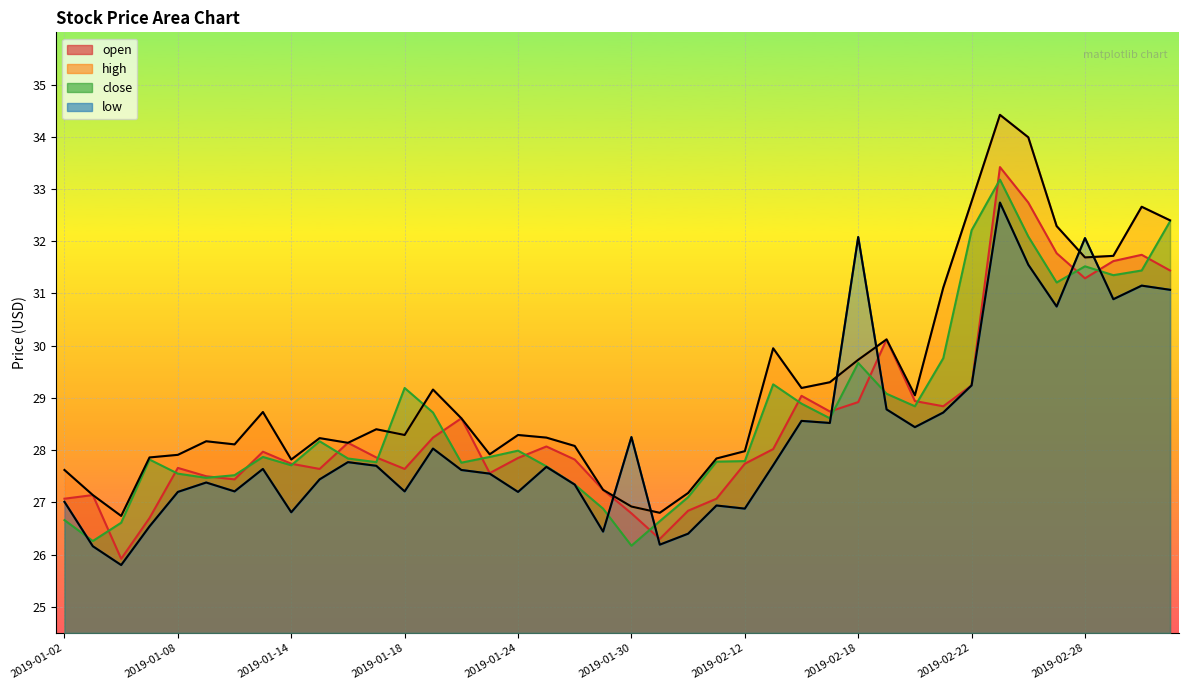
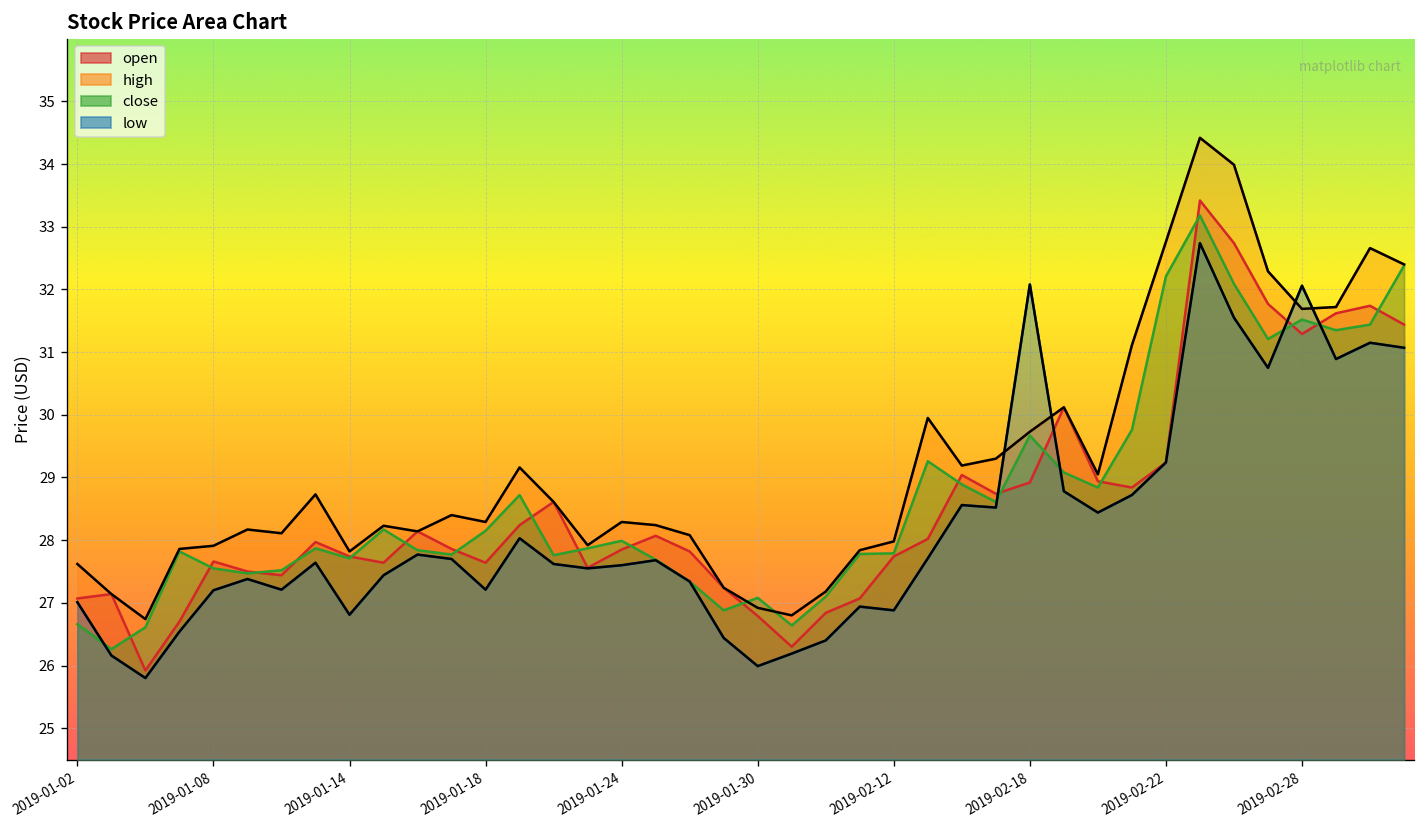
  {
    "close": {
      "2019-01-02": 26.7,
      "2019-01-08": 27.6,
-     "2019-01-18": 29.2,
+     "2019-01-18": 28.2,
      "2019-01-24": 28.0,
-     "2019-01-30": 26.2,
+     "2019-01-30": 27.1,
      "2019-02-12": 27.8,
      "2019-02-18": 29.7,
      "2019-02-22": 32.2,
      "2019-02-28": 31.5
    },
    "low": {
      "2019-01-02": 27.0,
      "2019-01-08": 27.2,
      "2019-01-14": 26.8,
      "2019-01-18": 27.2,
-     "2019-01-24": 27.2,
-     "2019-01-30": 28.3,
+     "2019-01-24": 27.6,
+     "2019-01-30": 26.0,
      "2019-02-12": 26.9,
      "2019-02-18": 32.1,
      "2019-02-28": 32.1
    }
  }
